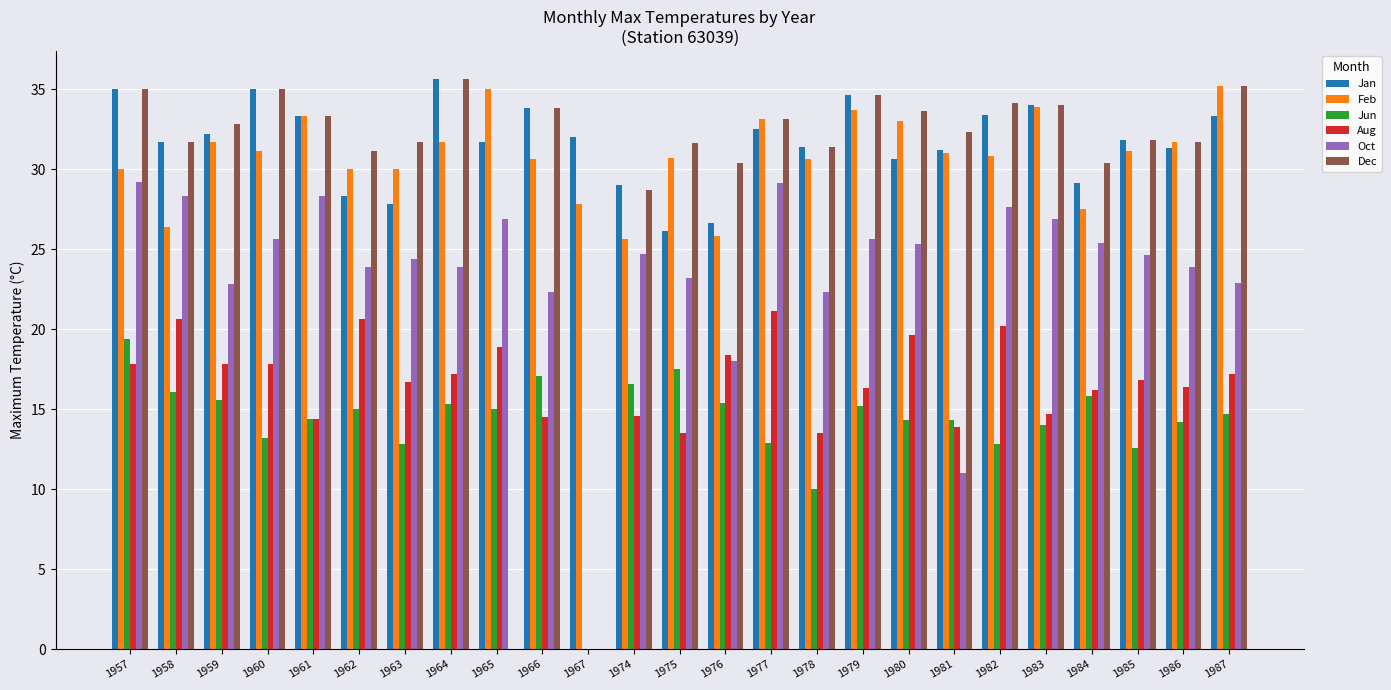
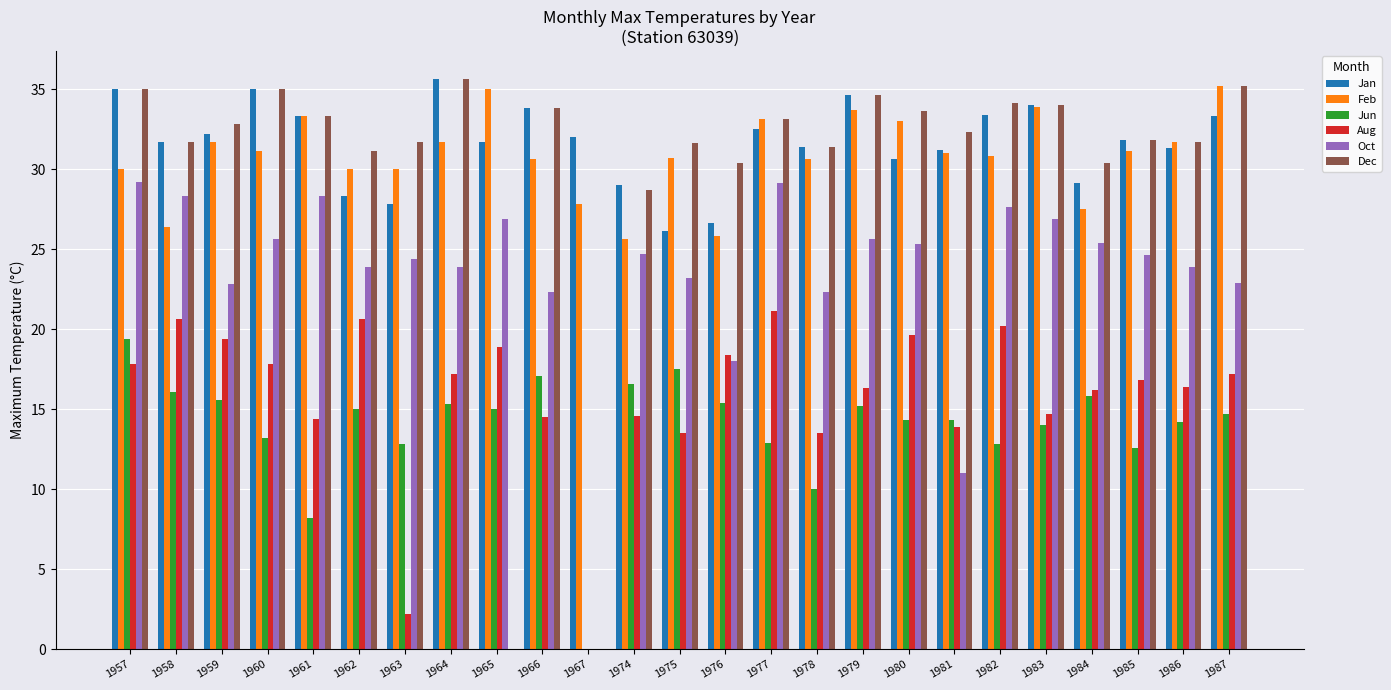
  {
    "Jan": {
      "1957": 35.0,
      "1958": 31.7,
      "1959": 32.2,
      "1960": 35.0,
      "1961": 33.3,
      "1962": 28.3,
      "1963": 27.8,
      "1964": 35.6,
      "1965": 31.7,
      "1966": 33.8,
      "1967": 32.0,
      "1974": 29.0,
      "1975": 26.1,
      "1976": 26.6,
      "1977": 32.5,
      "1978": 31.4,
      "1979": 34.6,
      "1980": 30.6,
      "1981": 31.2,
      "1982": 33.4,
      "1983": 34.0,
      "1984": 29.1,
      "1985": 31.8,
      "1986": 31.3,
      "1987": 33.3
    },
    "Feb": {
      "1957": 30.0,
      "1958": 26.4,
      "1959": 31.7,
      "1960": 31.1,
      "1961": 33.3,
      "1962": 30.0,
      "1963": 30.0,
      "1964": 31.7,
      "1965": 35.0,
      "1966": 30.6,
      "1967": 27.8,
      "1974": 25.6,
      "1975": 30.7,
      "1976": 25.8,
      "1977": 33.1,
      "1978": 30.6,
      "1979": 33.7,
      "1980": 33.0,
      "1981": 31.0,
      "1982": 30.8,
      "1983": 33.9,
      "1984": 27.5,
      "1985": 31.1,
      "1986": 31.7,
      "1987": 35.2
    },
    "Jun": {
      "1957": 19.4,
      "1958": 16.1,
      "1959": 15.6,
      "1960": 13.2,
-     "1961": 14.4,
+     "1961": 8.2,
      "1962": 15.0,
      "1963": 12.8,
      "1964": 15.3,
      "1965": 15.0,
      "1966": 17.1,
      "1967": 0.0,
      "1974": 16.6,
      "1975": 17.5,
      "1976": 15.4,
      "1977": 12.9,
      "1978": 10.0,
      "1979": 15.2,
      "1980": 14.3,
      "1981": 14.3,
      "1982": 12.8,
      "1983": 14.0,
      "1984": 15.8,
      "1985": 12.6,
      "1986": 14.2,
      "1987": 14.7
    },
    "Aug": {
      "1957": 17.8,
      "1958": 20.6,
-     "1959": 17.8,
+     "1959": 19.4,
      "1960": 17.8,
      "1961": 14.4,
      "1962": 20.6,
-     "1963": 16.7,
+     "1963": 2.2,
      "1964": 17.2,
      "1965": 18.9,
      "1966": 14.5,
      "1967": 0.0,
      "1974": 14.6,
      "1975": 13.5,
      "1976": 18.4,
      "1977": 21.1,
      "1978": 13.5,
      "1979": 16.3,
      "1980": 19.6,
      "1981": 13.9,
      "1982": 20.2,
      "1983": 14.7,
      "1984": 16.2,
      "1985": 16.8,
      "1986": 16.4,
      "1987": 17.2
    },
    "Oct": {
      "1957": 29.2,
      "1958": 28.3,
      "1959": 22.8,
      "1960": 25.6,
      "1961": 28.3,
      "1962": 23.9,
      "1963": 24.4,
      "1964": 23.9,
      "1965": 26.9,
      "1966": 22.3,
      "1967": 0.0,
      "1974": 24.7,
      "1975": 23.2,
      "1976": 18.0,
      "1977": 29.1,
      "1978": 22.3,
      "1979": 25.6,
      "1980": 25.3,
      "1981": 11.0,
      "1982": 27.6,
      "1983": 26.9,
      "1984": 25.4,
      "1985": 24.6,
      "1986": 23.9,
      "1987": 22.9
    },
    "Dec": {
      "1957": 35.0,
      "1958": 31.7,
      "1959": 32.8,
      "1960": 35.0,
      "1961": 33.3,
      "1962": 31.1,
      "1963": 31.7,
      "1964": 35.6,
      "1965": 0.0,
      "1966": 33.8,
      "1967": 0.0,
      "1974": 28.7,
      "1975": 31.6,
      "1976": 30.4,
      "1977": 33.1,
      "1978": 31.4,
      "1979": 34.6,
      "1980": 33.6,
      "1981": 32.3,
      "1982": 34.1,
      "1983": 34.0,
      "1984": 30.4,
      "1985": 31.8,
      "1986": 31.7,
      "1987": 35.2
    }
  }
